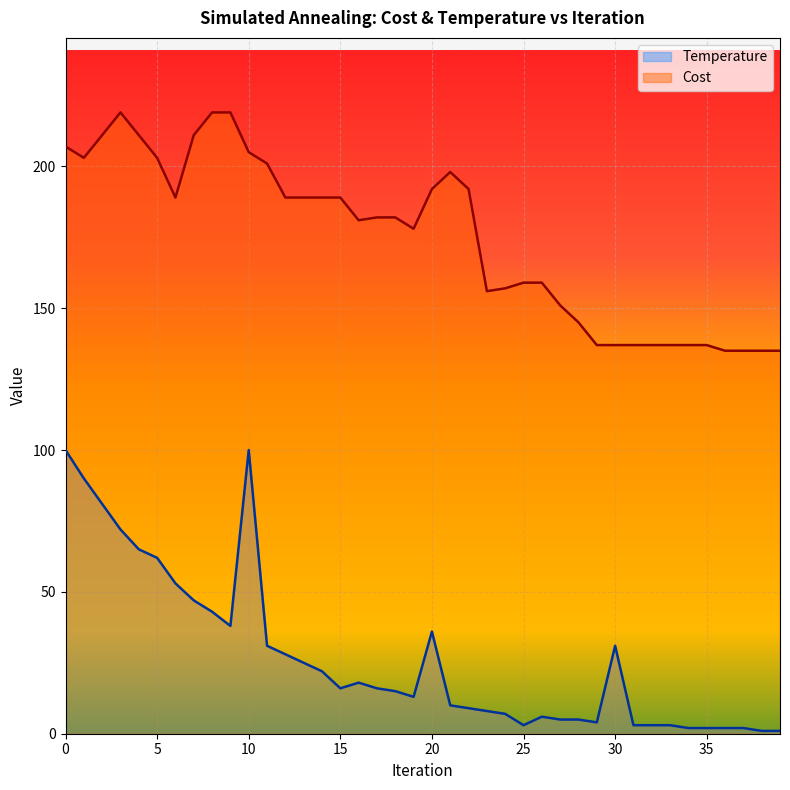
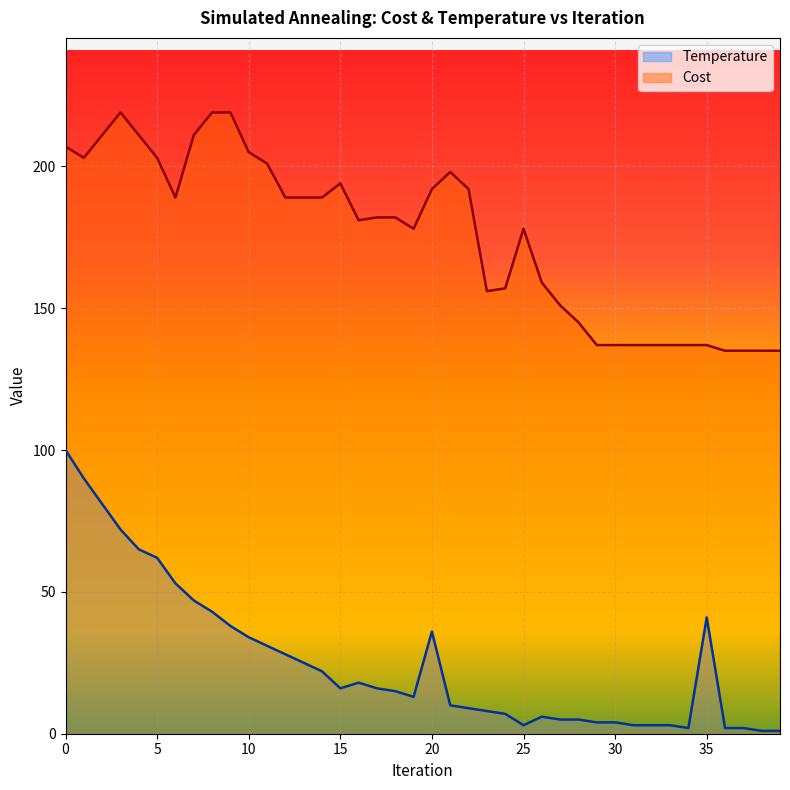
  {
    "Temperature": {
      "0": 100,
      "5": 62,
-     "10": 100,
+     "10": 34,
      "15": 16,
      "20": 36,
      "25": 3,
-     "30": 31,
-     "35": 2
+     "30": 4,
+     "35": 41
    },
    "Cost": {
      "0": 207,
      "5": 203,
      "10": 205,
-     "15": 189,
+     "15": 194,
      "20": 192,
-     "25": 159,
+     "25": 178,
      "30": 137,
      "35": 137
    }
  }
